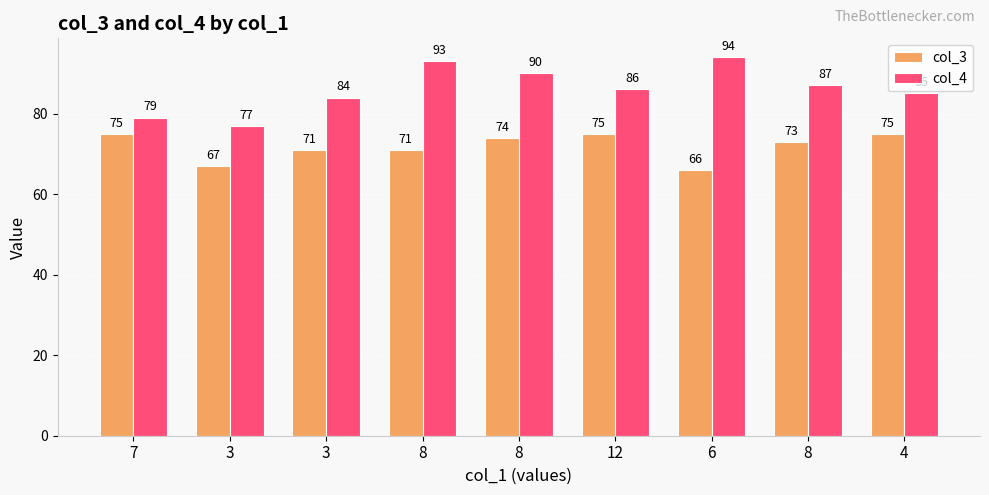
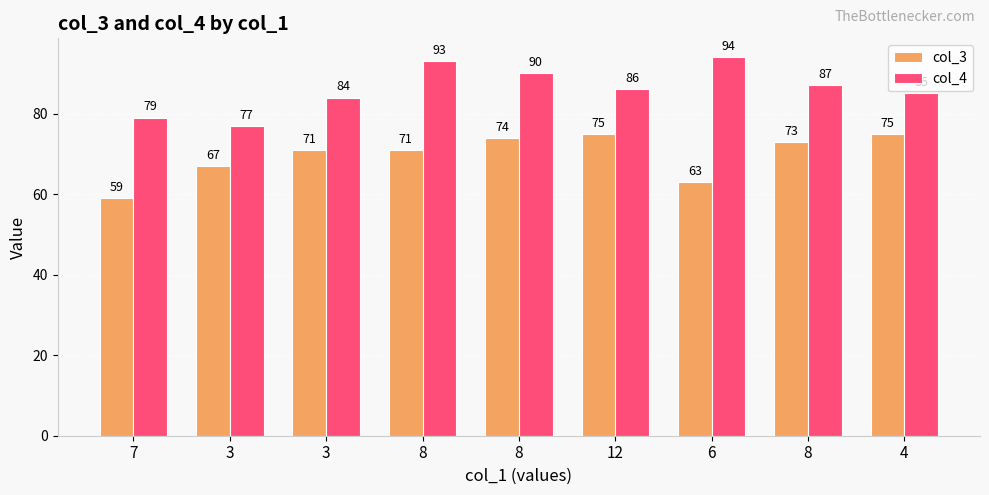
  {
    "col_3": {
-     "7": 75,
+     "7": 59,
      "12": 75,
-     "6": 66,
+     "6": 63,
      "4": 75
    },
    "col_4": {
      "7": 79,
      "12": 86,
      "6": 94
    }
  }
